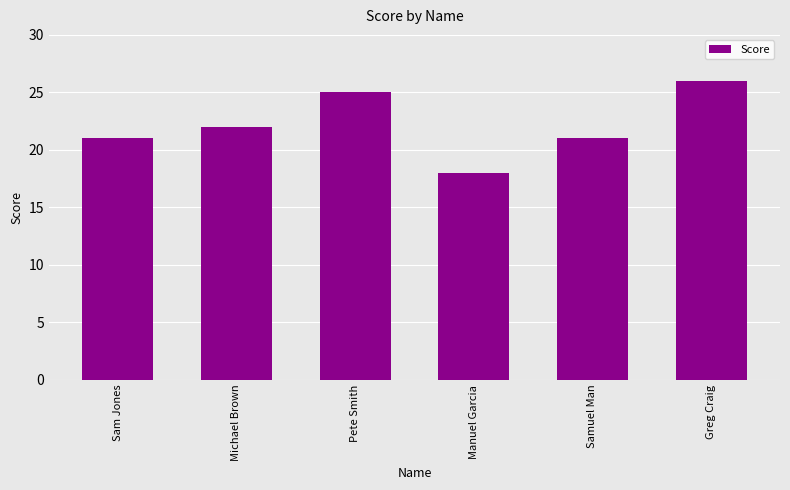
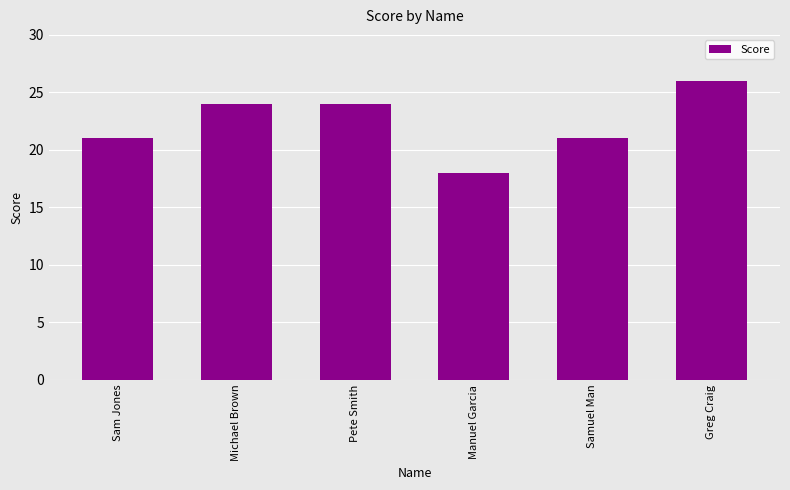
  {
    "Sam Jones": 21,
-   "Michael Brown": 22,
-   "Pete Smith": 25,
+   "Michael Brown": 24,
+   "Pete Smith": 24,
    "Manuel Garcia": 18,
    "Samuel Man": 21,
    "Greg Craig": 26
  }
